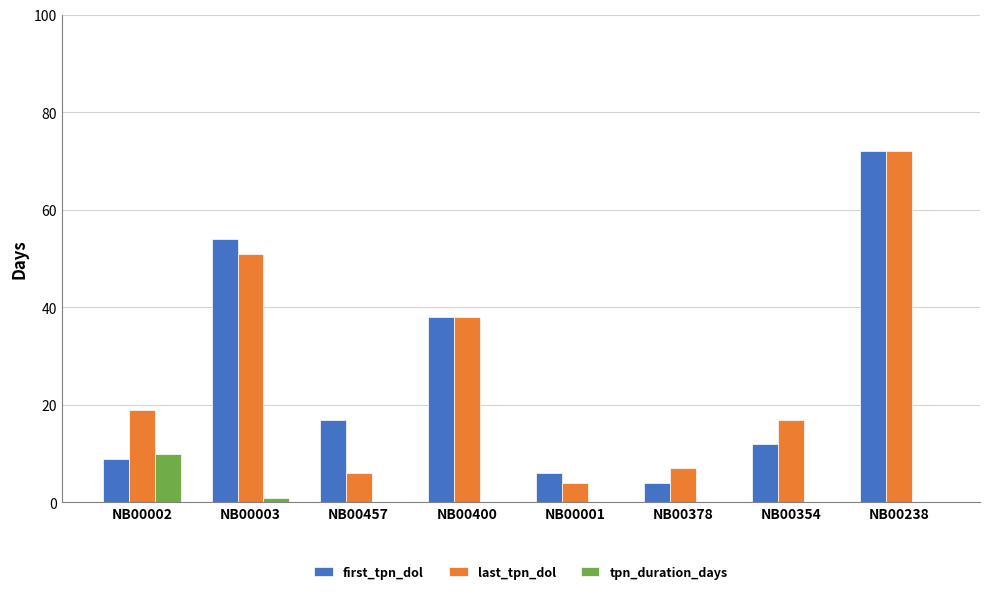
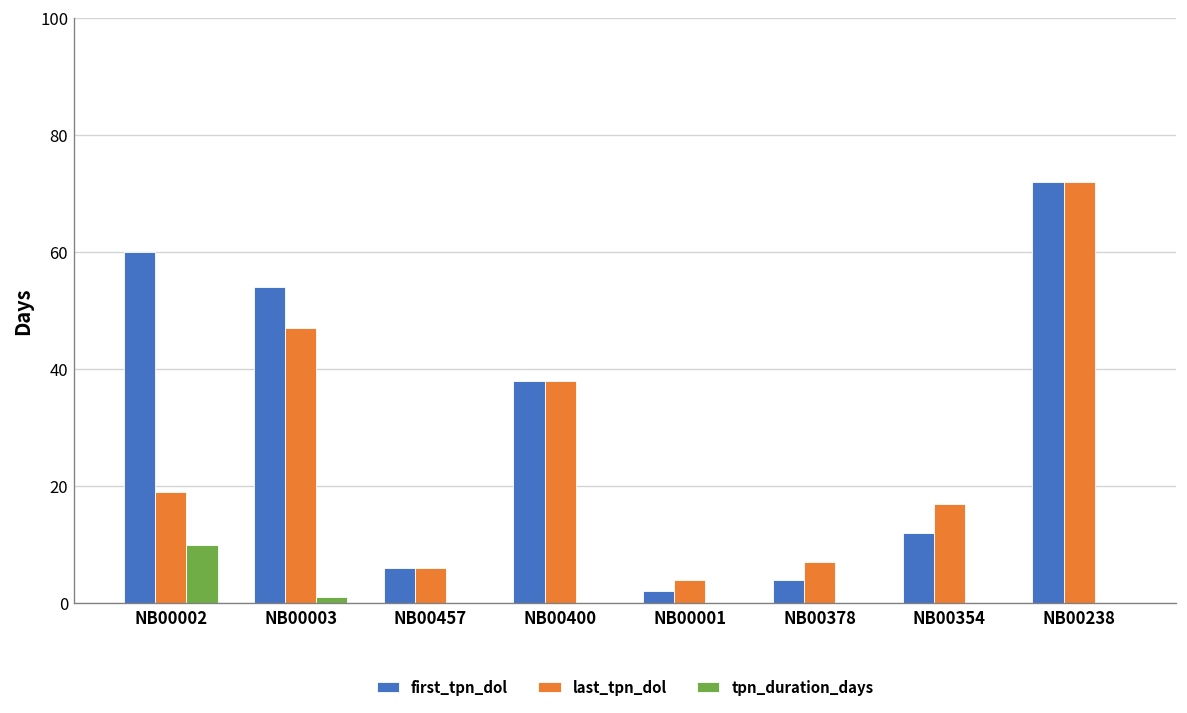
  {
    "first_tpn_dol": {
-     "NB00002": 9,
+     "NB00002": 60,
      "NB00003": 54,
-     "NB00457": 17,
+     "NB00457": 6,
      "NB00400": 38,
-     "NB00001": 6,
+     "NB00001": 2,
      "NB00378": 4,
      "NB00354": 12,
      "NB00238": 72
    },
    "last_tpn_dol": {
      "NB00002": 19,
-     "NB00003": 51,
+     "NB00003": 47,
      "NB00457": 6,
      "NB00400": 38,
      "NB00001": 4,
      "NB00378": 7,
      "NB00354": 17,
      "NB00238": 72
    },
    "tpn_duration_days": {
      "NB00002": 10,
      "NB00003": 1,
      "NB00457": 0,
      "NB00400": 0,
      "NB00001": 0,
      "NB00378": 0,
      "NB00354": 0,
      "NB00238": 0
    }
  }
